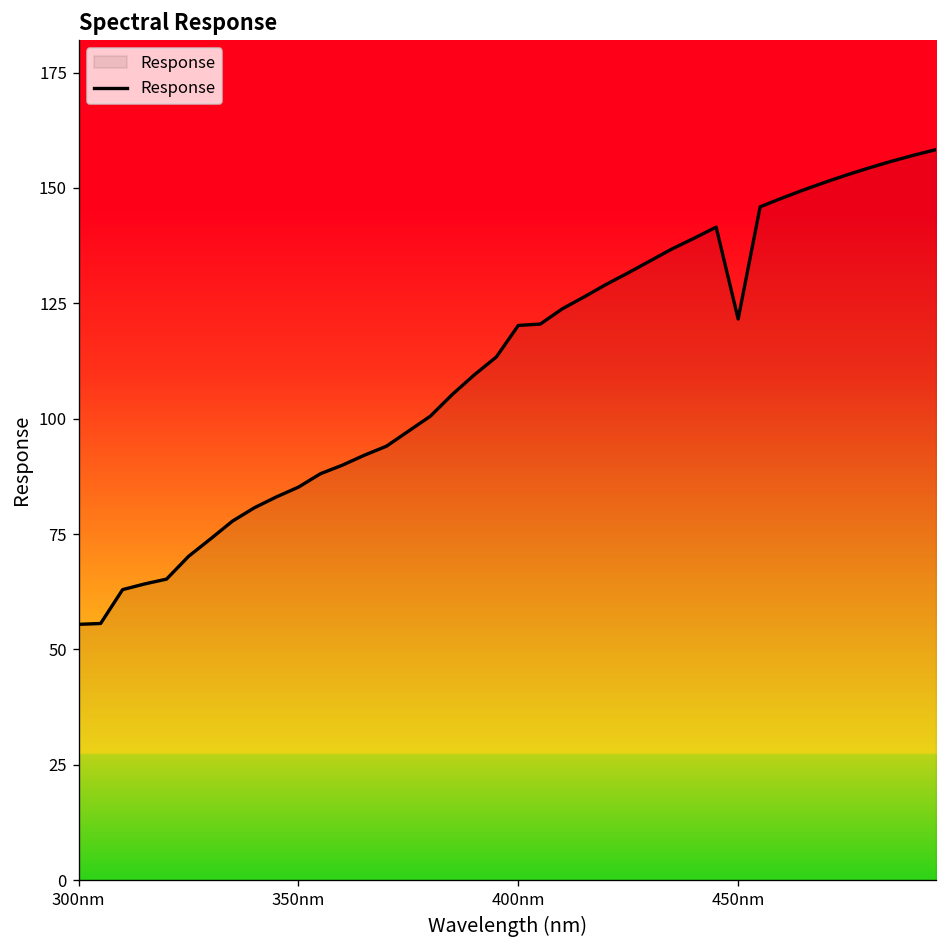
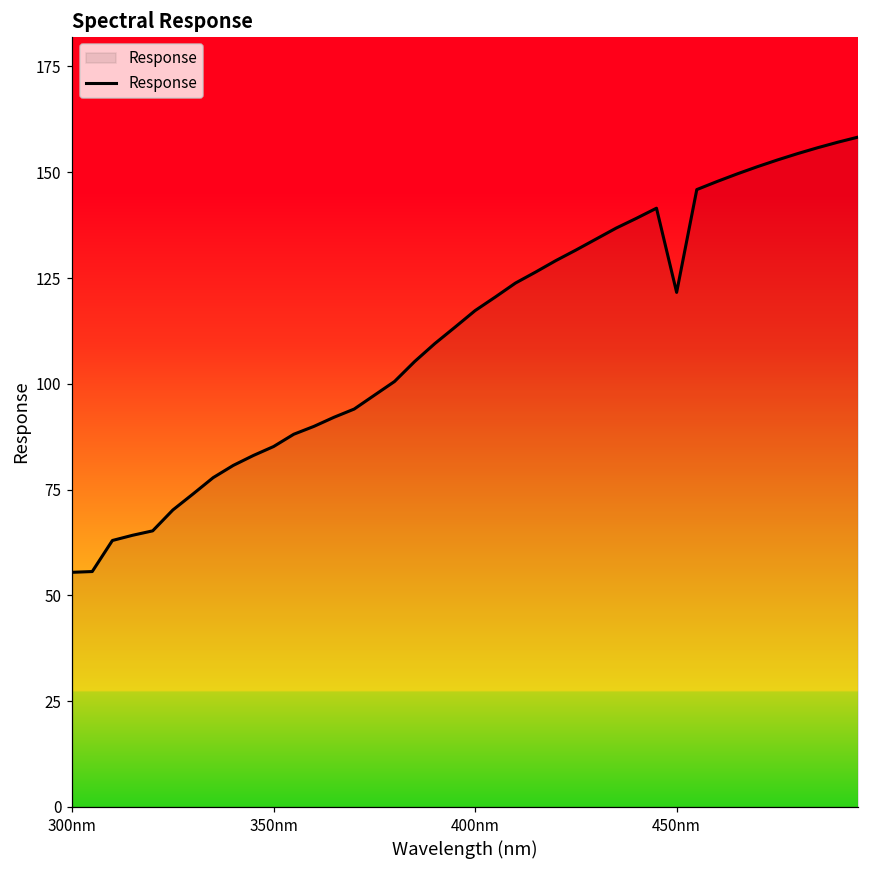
  {
    "300nm": 55,
    "350nm": 85,
-   "400nm": 120,
+   "400nm": 117,
    "450nm": 122
  }
